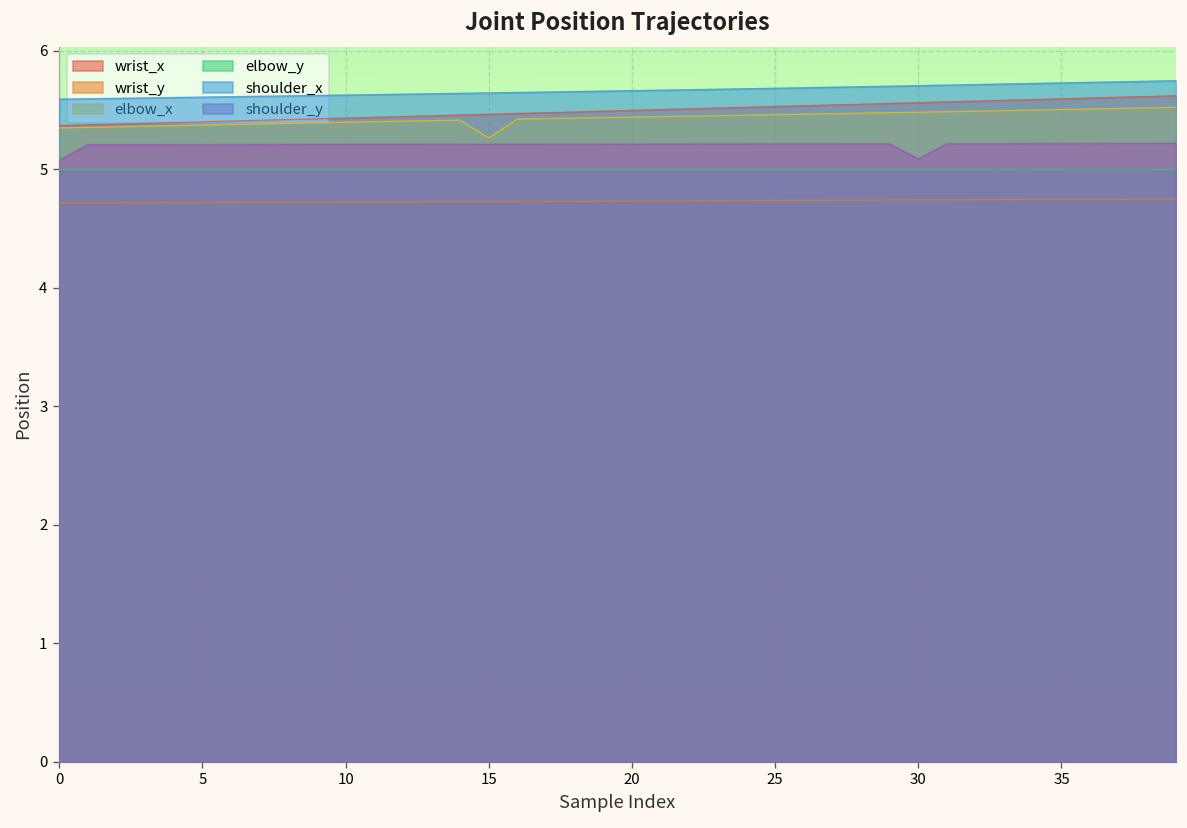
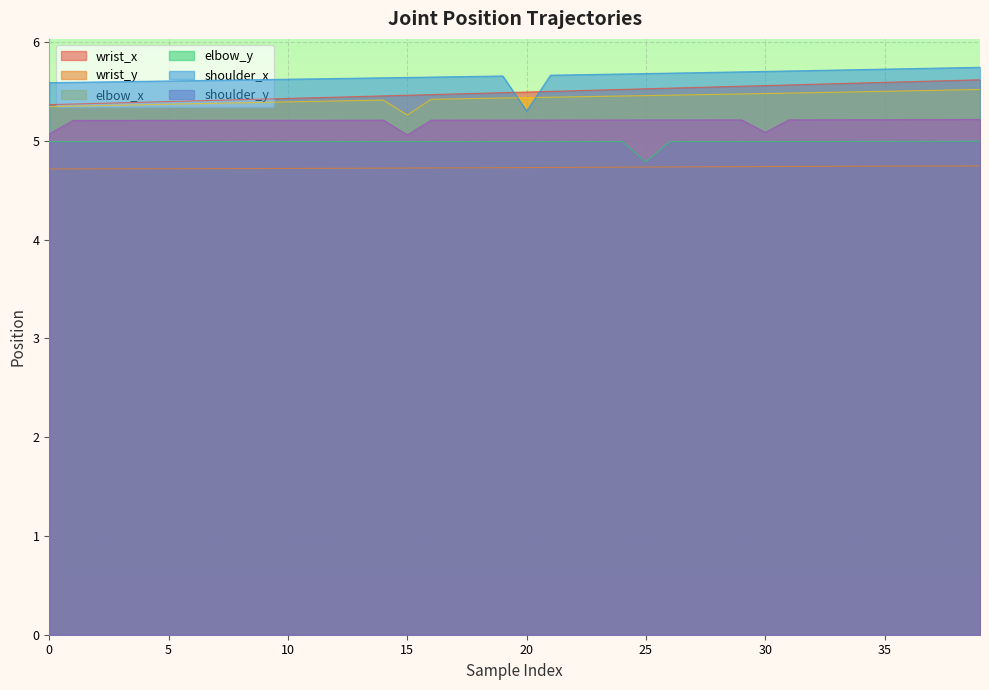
  {
    "elbow_x": {
      "10": 5.4,
      "15": 5.3,
      "20": 5.4,
      "25": 5.5,
      "30": 5.5,
      "35": 5.5
    },
    "elbow_y": {
      "0": 5.0,
      "5": 5.0,
      "10": 5.0,
      "15": 5.0,
      "20": 5.0,
-     "25": 5.0,
+     "25": 4.8,
      "30": 5.0,
      "35": 5.0
    },
    "shoulder_x": {
      "0": 5.6,
      "10": 5.6,
      "15": 5.6,
-     "20": 5.7,
+     "20": 5.3,
      "25": 5.7,
      "30": 5.7,
      "35": 5.7
    },
    "shoulder_y": {
      "0": 5.1,
      "5": 5.2,
      "10": 5.2,
-     "15": 5.2,
+     "15": 5.1,
      "20": 5.2,
      "25": 5.2,
      "30": 5.1,
      "35": 5.2
    }
  }
